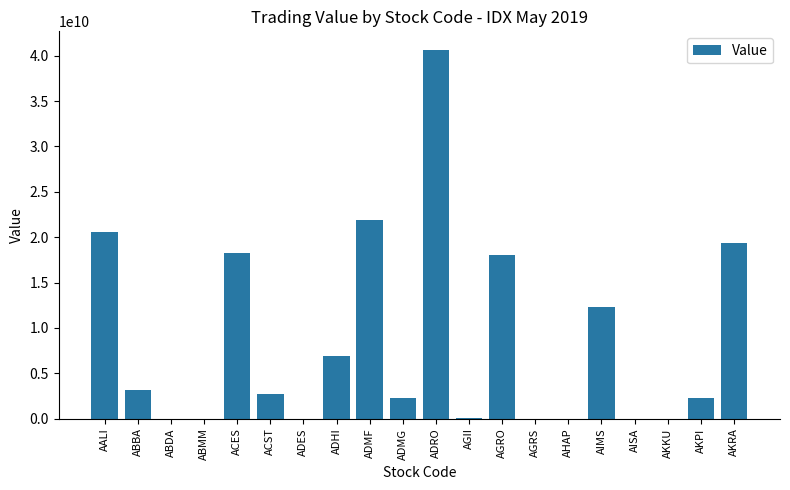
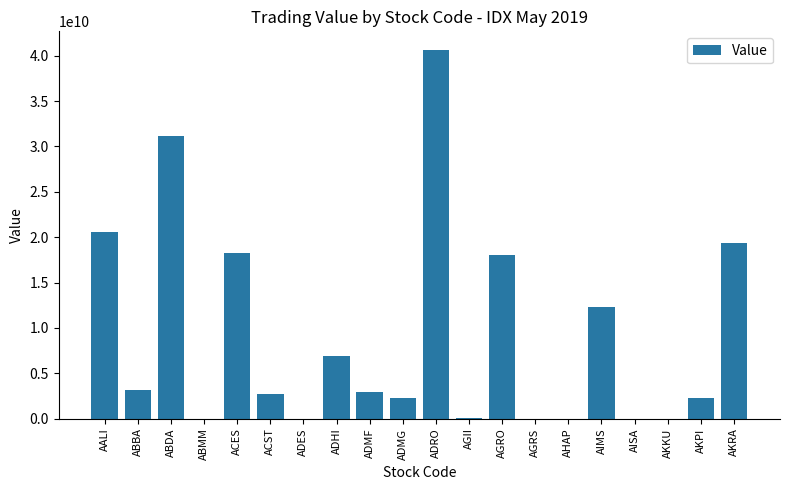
  {
    "AALI": 21000000000,
    "ABBA": 3000000000,
-   "ABDA": 0,
+   "ABDA": 31000000000,
    "ACES": 18000000000,
    "ACST": 3000000000,
    "ADHI": 7000000000,
-   "ADMF": 22000000000,
+   "ADMF": 3000000000,
    "ADMG": 2000000000,
    "ADRO": 41000000000,
    "AGRO": 18000000000,
    "AIMS": 12000000000,
    "AISA": 0,
    "AKPI": 2000000000,
    "AKRA": 19000000000
  }
